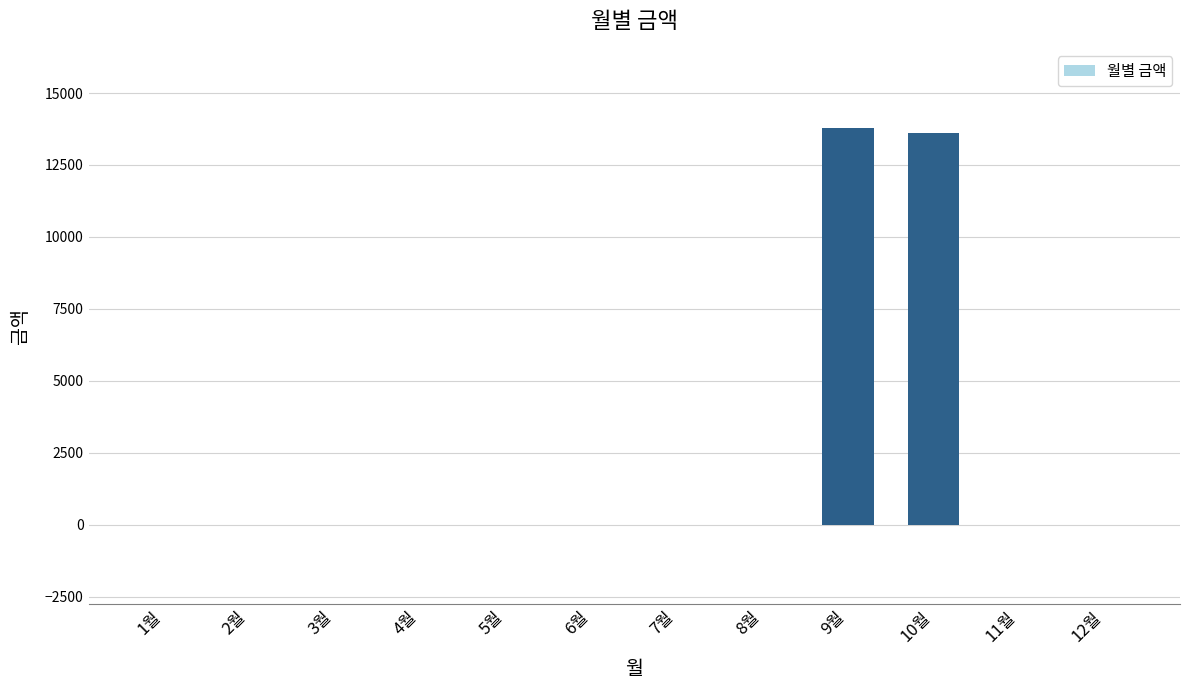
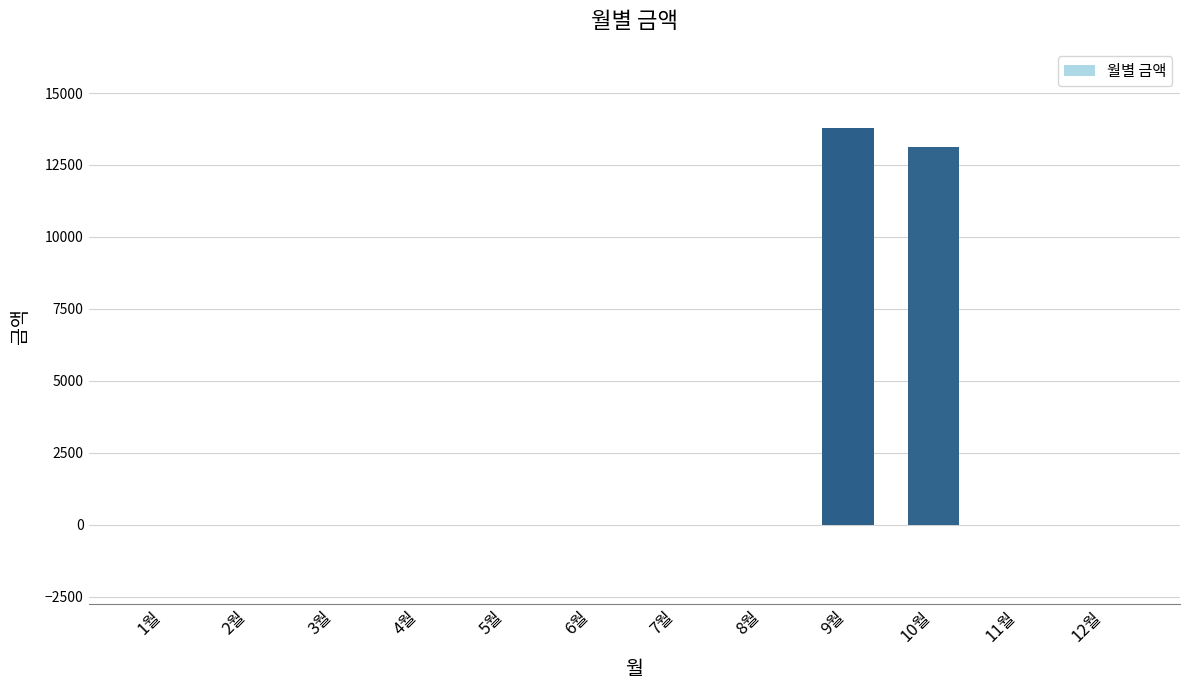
  {
    "1월": 0,
    "2월": 0,
    "3월": 0,
    "4월": 0,
    "5월": 0,
    "6월": 0,
    "7월": 0,
    "8월": 0,
    "9월": 13800,
-   "10월": 13600,
+   "10월": 13100,
    "11월": 0,
    "12월": 0
  }
